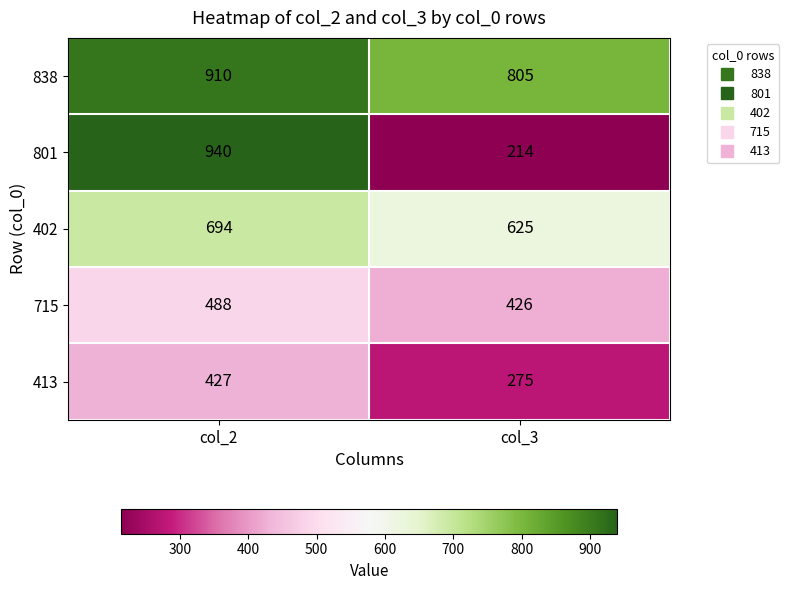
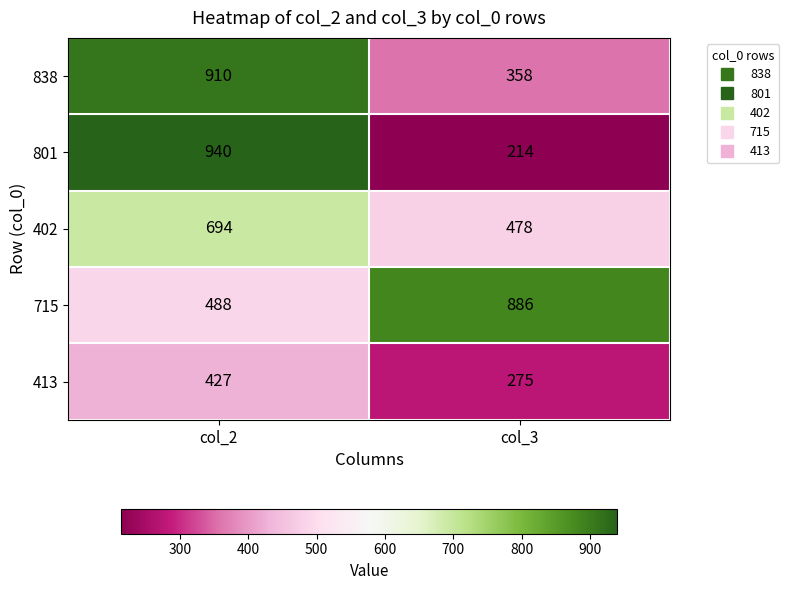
  {
    "838": {
      "col_2": 910,
-     "col_3": 805
+     "col_3": 358
    },
    "801": {
      "col_2": 940,
      "col_3": 214
    },
    "402": {
      "col_2": 694,
-     "col_3": 625
+     "col_3": 478
    },
    "715": {
      "col_2": 488,
-     "col_3": 426
+     "col_3": 886
    },
    "413": {
      "col_2": 427,
      "col_3": 275
    }
  }
